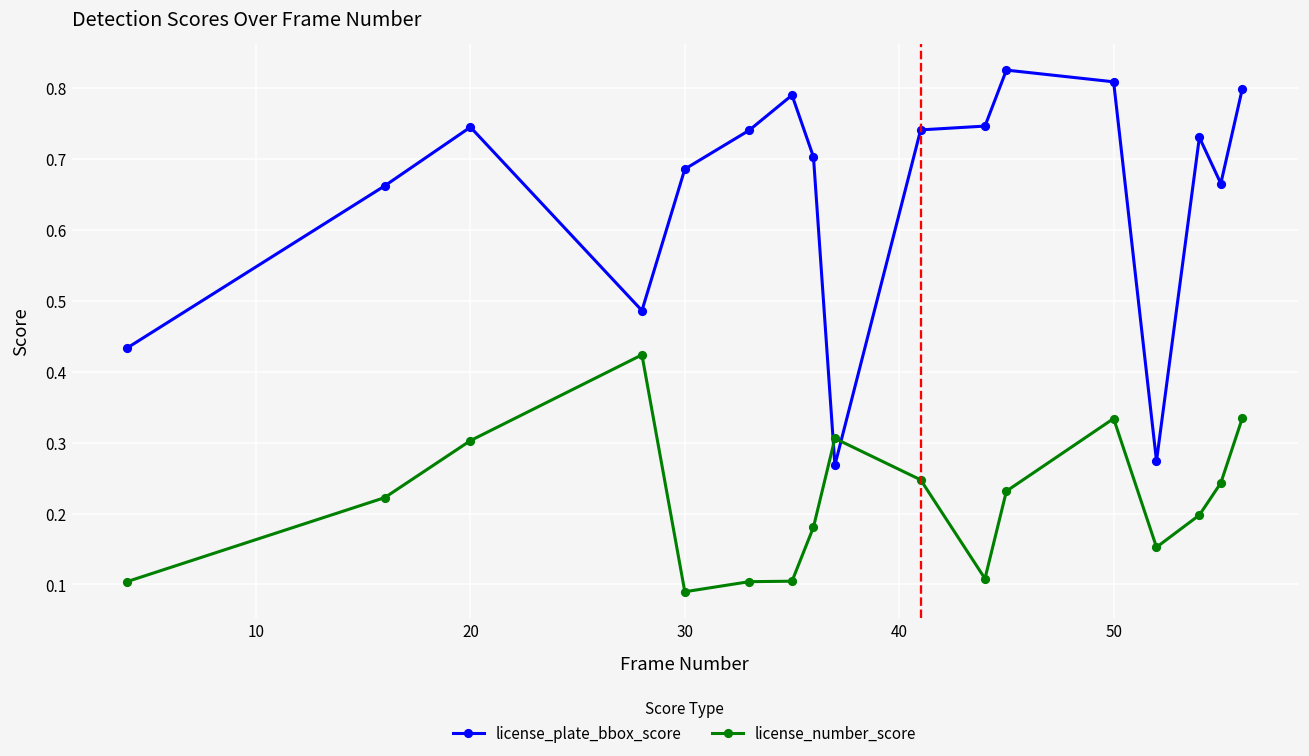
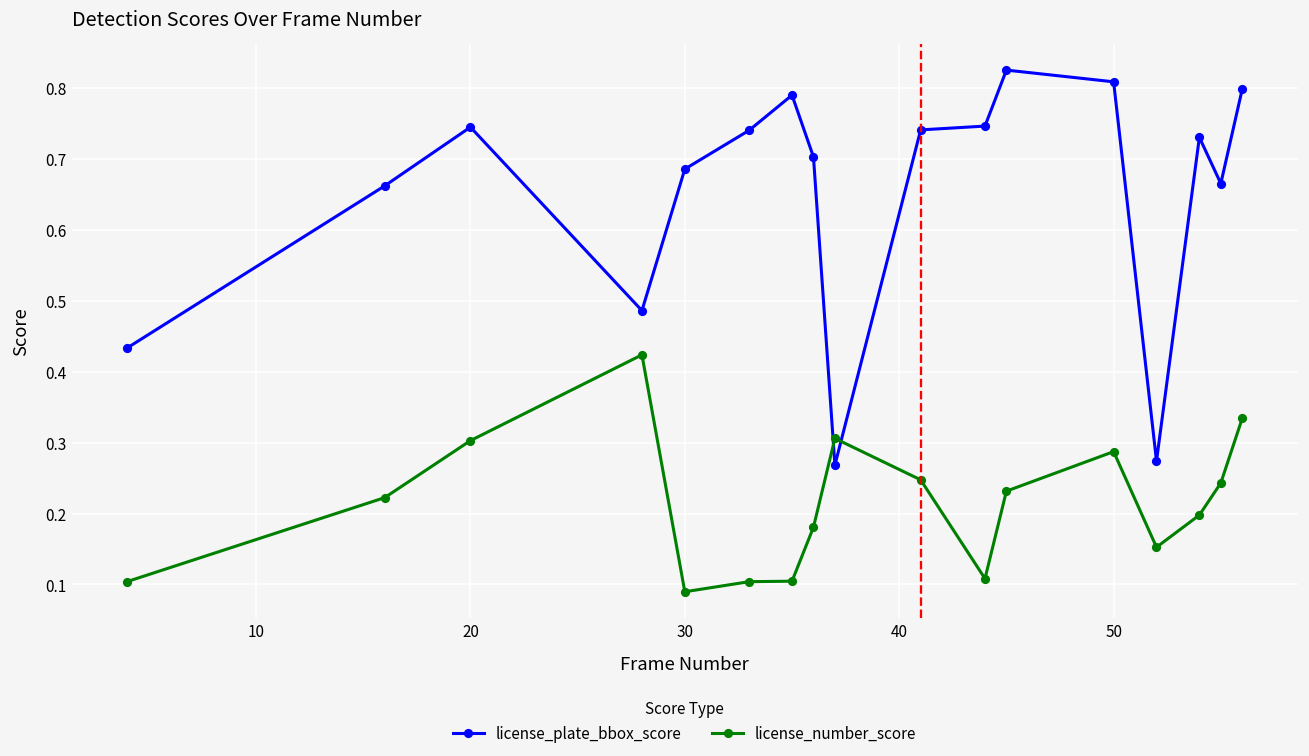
  {
    "license_plate_bbox_score": {
      "20": 0.74,
      "30": 0.69,
      "50": 0.81
    },
    "license_number_score": {
      "20": 0.30,
      "30": 0.09,
-     "50": 0.33
+     "50": 0.29
    }
  }
